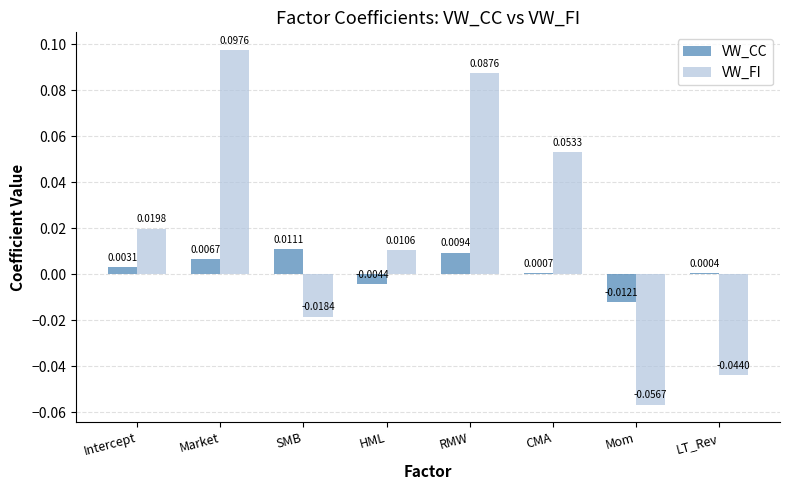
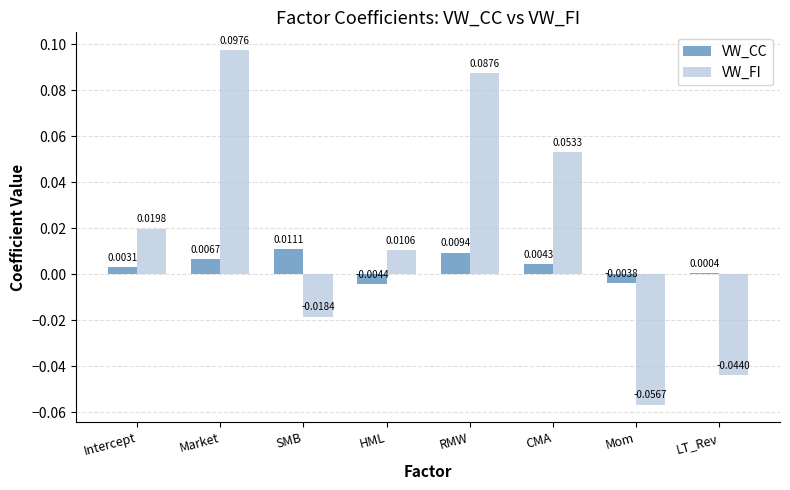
  {
    "VW_CC": {
      "Intercept": 0.0031,
      "Market": 0.0067,
      "SMB": 0.0111,
      "HML": -0.0044,
      "RMW": 0.0094,
-     "CMA": 0.0007,
-     "Mom": -0.0121,
+     "CMA": 0.0043,
+     "Mom": -0.0038,
      "LT_Rev": 0.0004
    },
    "VW_FI": {
      "Intercept": 0.0198,
      "Market": 0.0976,
      "SMB": -0.0184,
      "HML": 0.0106,
      "RMW": 0.0876,
      "CMA": 0.0533,
      "Mom": -0.0567,
      "LT_Rev": -0.0440
    }
  }
